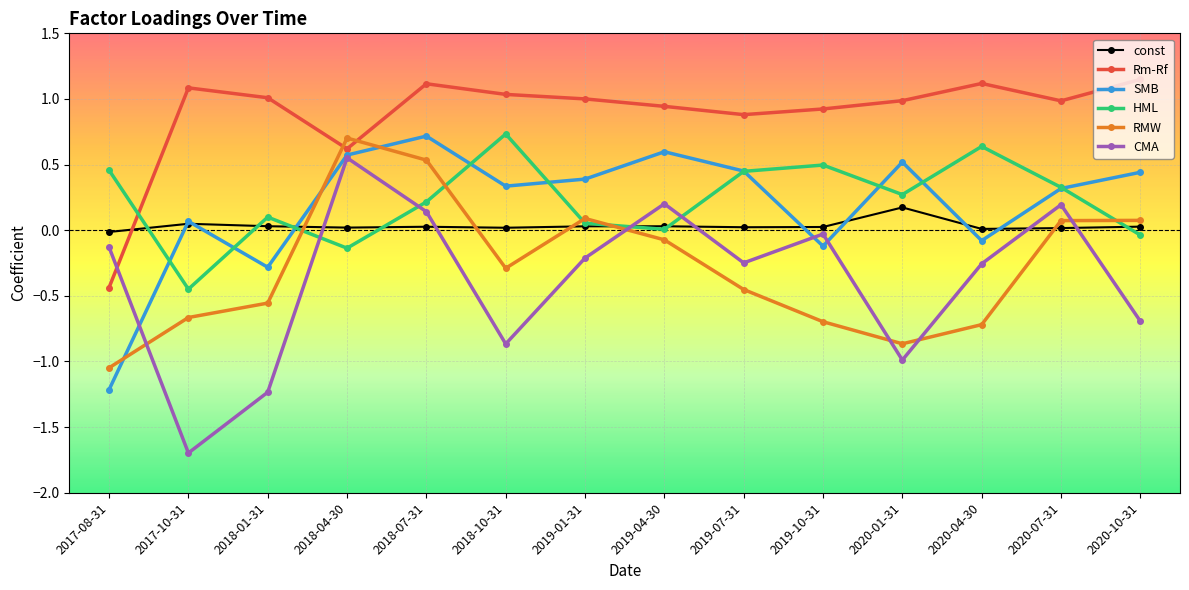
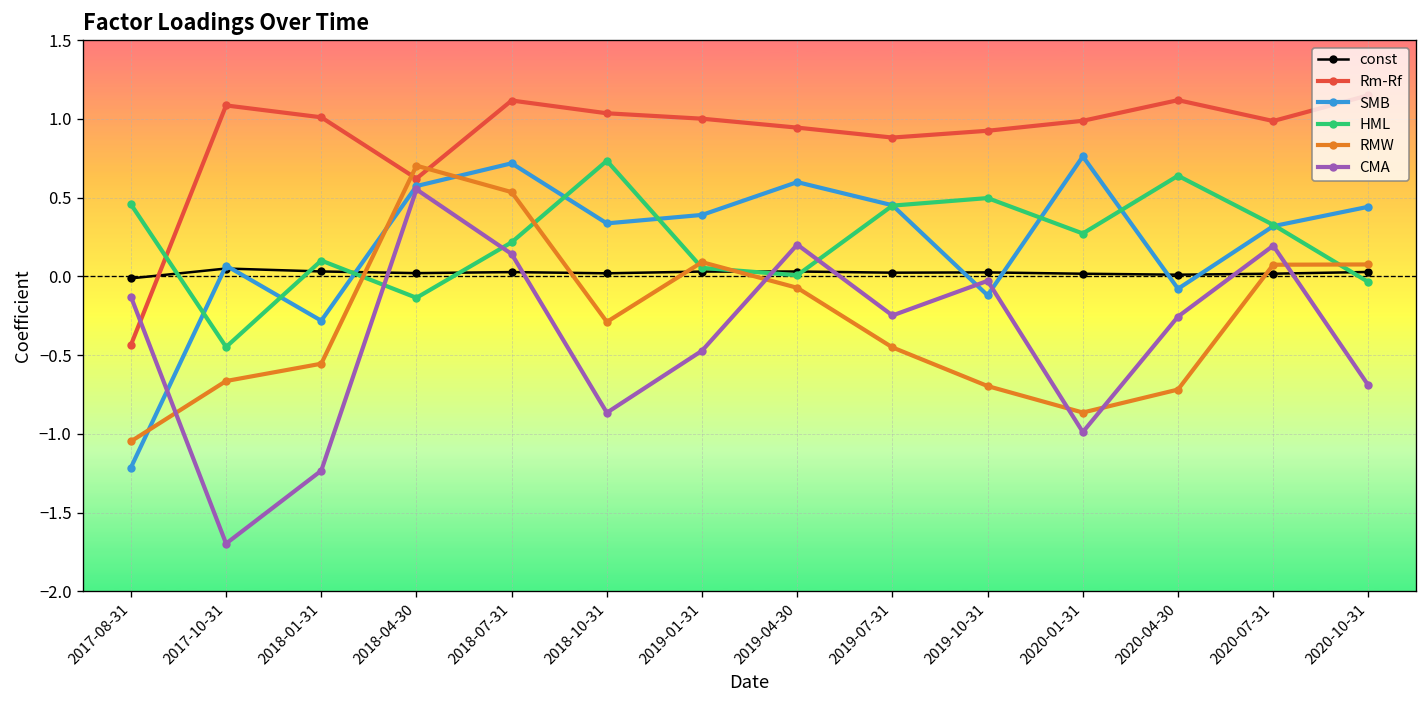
  {
    "const": {
      "2017-08-31": -0.01,
      "2018-01-31": 0.03,
      "2018-04-30": 0.02,
      "2018-07-31": 0.03,
      "2018-10-31": 0.02,
      "2019-01-31": 0.03,
      "2019-04-30": 0.03,
      "2019-07-31": 0.02,
      "2019-10-31": 0.02,
-     "2020-01-31": 0.17,
+     "2020-01-31": 0.02,
      "2020-04-30": 0.01,
      "2020-07-31": 0.02,
      "2020-10-31": 0.03
    },
    "SMB": {
      "2017-08-31": -1.21,
      "2018-01-31": -0.28,
      "2018-04-30": 0.57,
      "2018-07-31": 0.72,
      "2018-10-31": 0.34,
      "2019-01-31": 0.39,
      "2019-04-30": 0.60,
      "2019-10-31": -0.12,
-     "2020-01-31": 0.52,
+     "2020-01-31": 0.76,
      "2020-04-30": -0.08,
      "2020-10-31": 0.44
    },
    "HML": {
      "2017-08-31": 0.46,
      "2017-10-31": -0.45,
      "2018-01-31": 0.10,
      "2018-04-30": -0.14,
      "2018-07-31": 0.22,
      "2018-10-31": 0.73,
      "2019-01-31": 0.05,
      "2019-04-30": 0.01,
      "2019-10-31": 0.50,
      "2020-01-31": 0.27,
      "2020-04-30": 0.64,
      "2020-10-31": -0.04
    },
    "CMA": {
      "2017-08-31": -0.13,
      "2017-10-31": -1.70,
      "2018-01-31": -1.23,
      "2018-04-30": 0.55,
      "2018-07-31": 0.14,
      "2018-10-31": -0.87,
-     "2019-01-31": -0.21,
+     "2019-01-31": -0.47,
      "2019-04-30": 0.20,
      "2019-07-31": -0.25,
      "2019-10-31": -0.03,
      "2020-01-31": -0.99,
      "2020-04-30": -0.26,
      "2020-07-31": 0.19,
      "2020-10-31": -0.69
    }
  }
